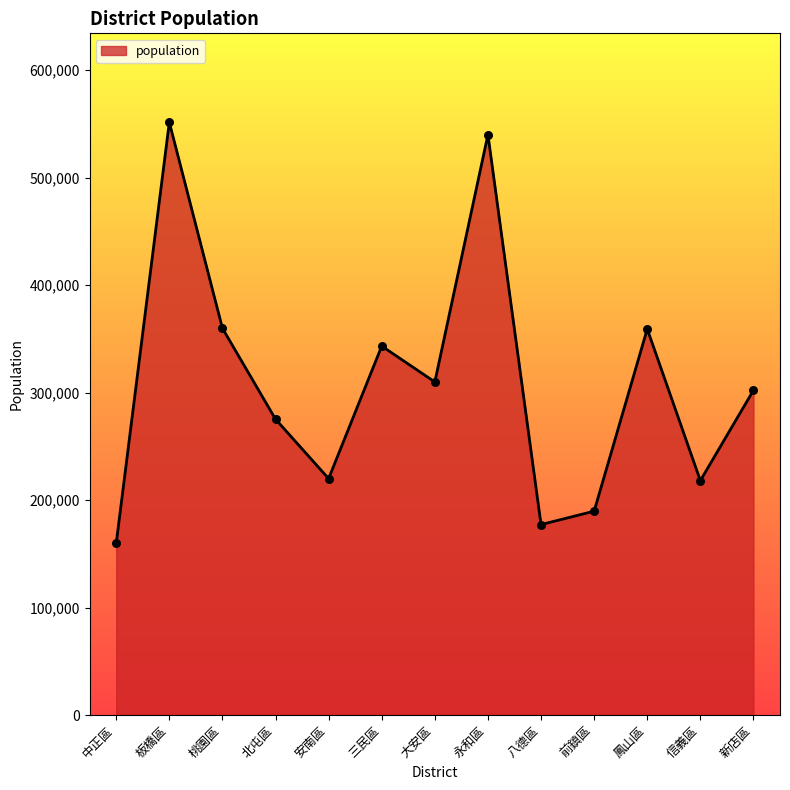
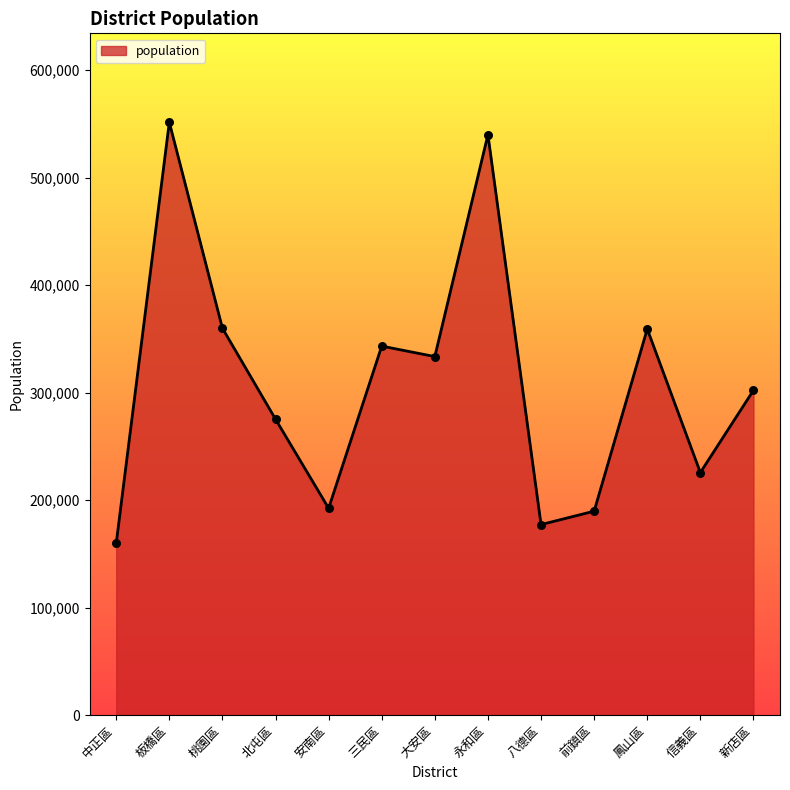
  {
    "中正區": "160,000",
    "板橋區": "551,000",
    "桃園區": "360,000",
    "北屯區": "275,000",
-   "安南區": "220,000",
+   "安南區": "192,000",
    "三民區": "343,000",
-   "大安區": "310,000",
+   "大安區": "333,000",
    "永和區": "540,000",
    "八德區": "177,000",
    "前鎮區": "190,000",
    "鳳山區": "359,000",
-   "信義區": "218,000",
+   "信義區": "226,000",
    "新店區": "302,000"
  }
